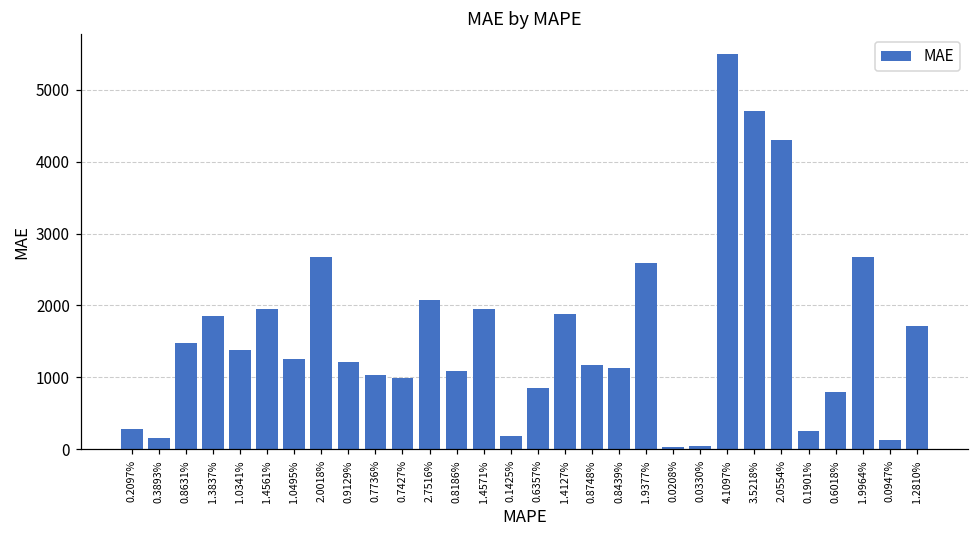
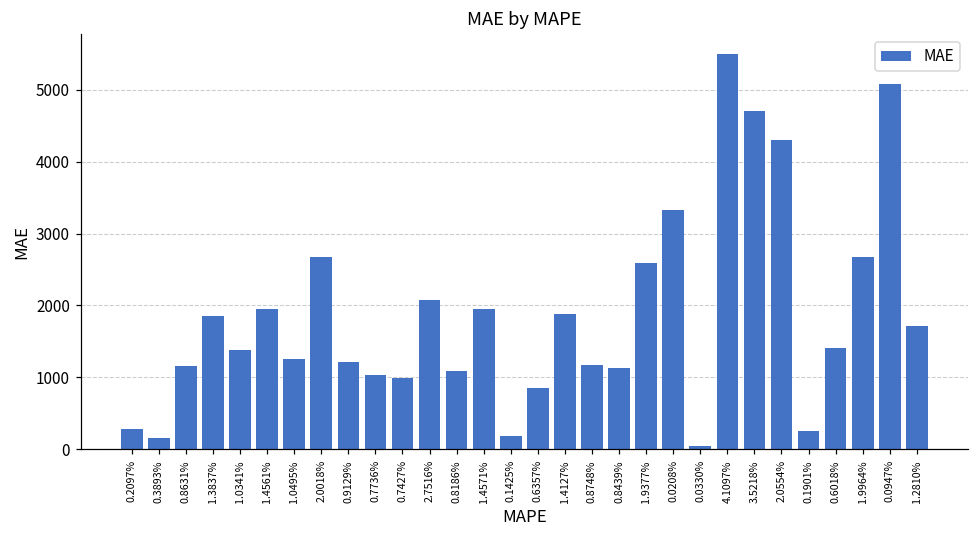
  {
    "0.2097%": 300,
    "0.3893%": 200,
-   "0.8631%": 1500,
+   "0.8631%": 1200,
    "1.3837%": 1800,
    "1.0341%": 1400,
    "1.4561%": 1900,
    "1.0495%": 1300,
    "2.0018%": 2700,
    "0.9129%": 1200,
    "0.7736%": 1000,
    "0.7427%": 1000,
    "2.7516%": 2100,
    "0.8186%": 1100,
    "1.4571%": 1900,
    "0.1425%": 200,
    "0.6357%": 800,
    "1.4127%": 1900,
    "0.8748%": 1200,
    "0.8439%": 1100,
    "1.9377%": 2600,
-   "0.0208%": 0,
+   "0.0208%": 3300,
    "0.0330%": 0,
    "4.1097%": 5500,
    "3.5218%": 4700,
    "2.0554%": 4300,
    "0.1901%": 300,
-   "0.6018%": 800,
+   "0.6018%": 1400,
    "1.9964%": 2700,
-   "0.0947%": 100,
+   "0.0947%": 5100,
    "1.2810%": 1700
  }
